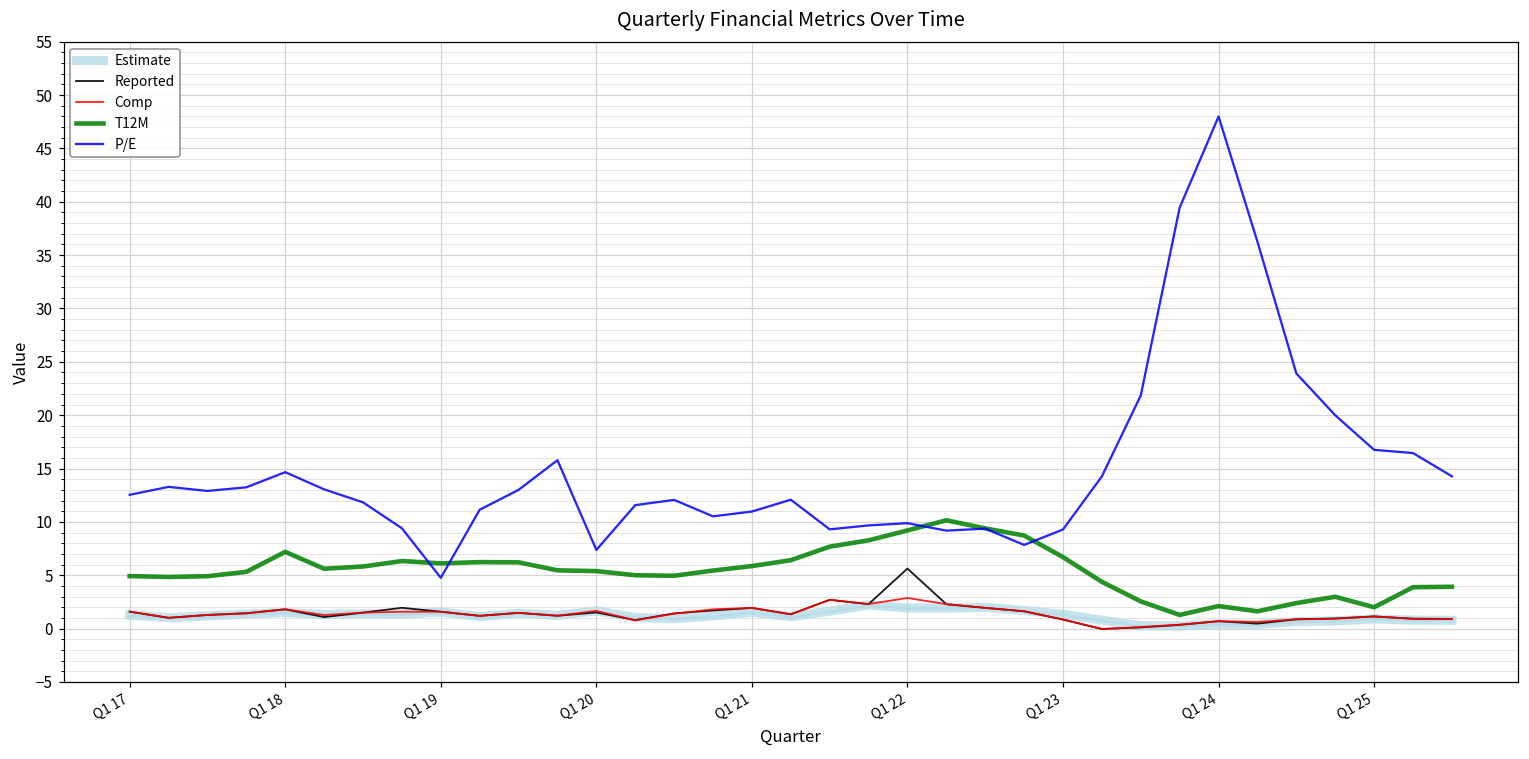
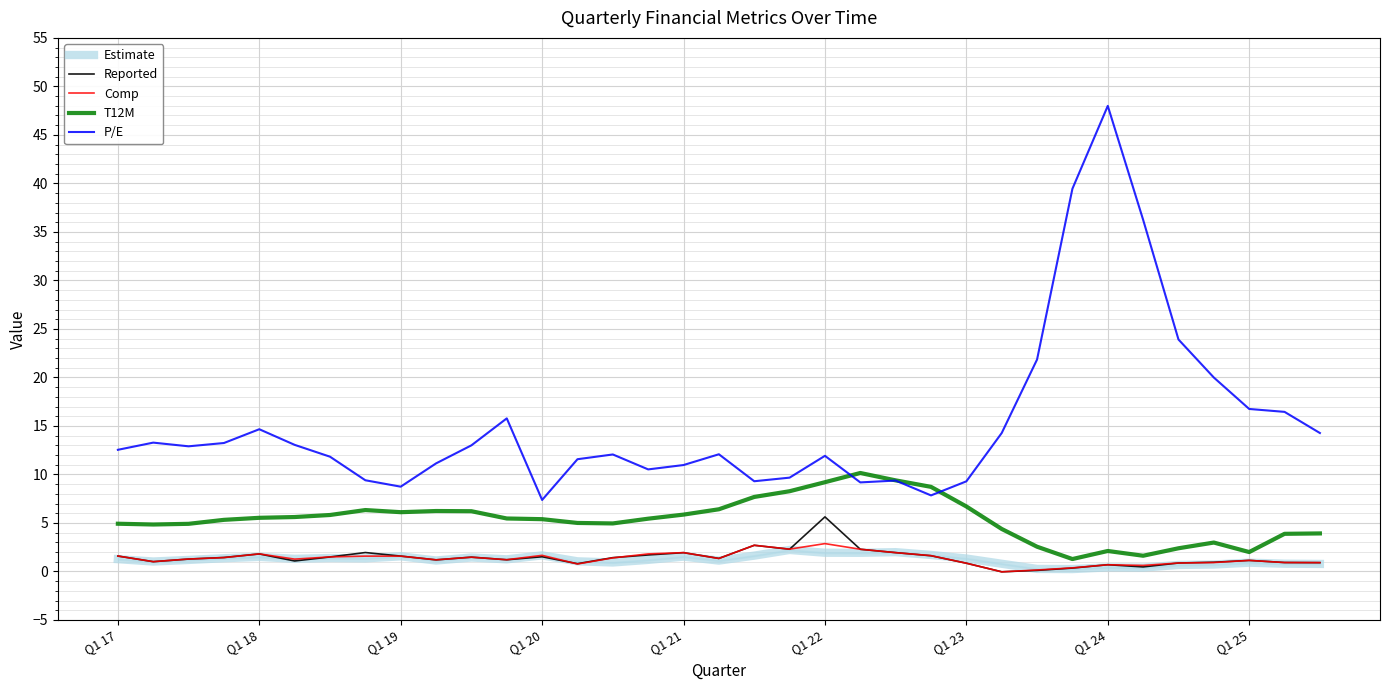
  {
    "Reported": {
      "Q1 22": 6
    },
    "Comp": {
      "Q1 22": 3
    },
    "T12M": {
      "Q1 17": 5,
-     "Q1 18": 7,
+     "Q1 18": 6,
      "Q1 19": 6,
      "Q1 20": 5,
      "Q1 21": 6,
      "Q1 22": 9,
      "Q1 23": 7,
      "Q1 24": 2,
      "Q1 25": 2
    },
    "P/E": {
      "Q1 17": 13,
      "Q1 18": 15,
-     "Q1 19": 5,
+     "Q1 19": 9,
      "Q1 20": 7,
      "Q1 21": 11,
-     "Q1 22": 10,
+     "Q1 22": 12,
      "Q1 23": 9,
      "Q1 24": 48,
      "Q1 25": 17
    }
  }
